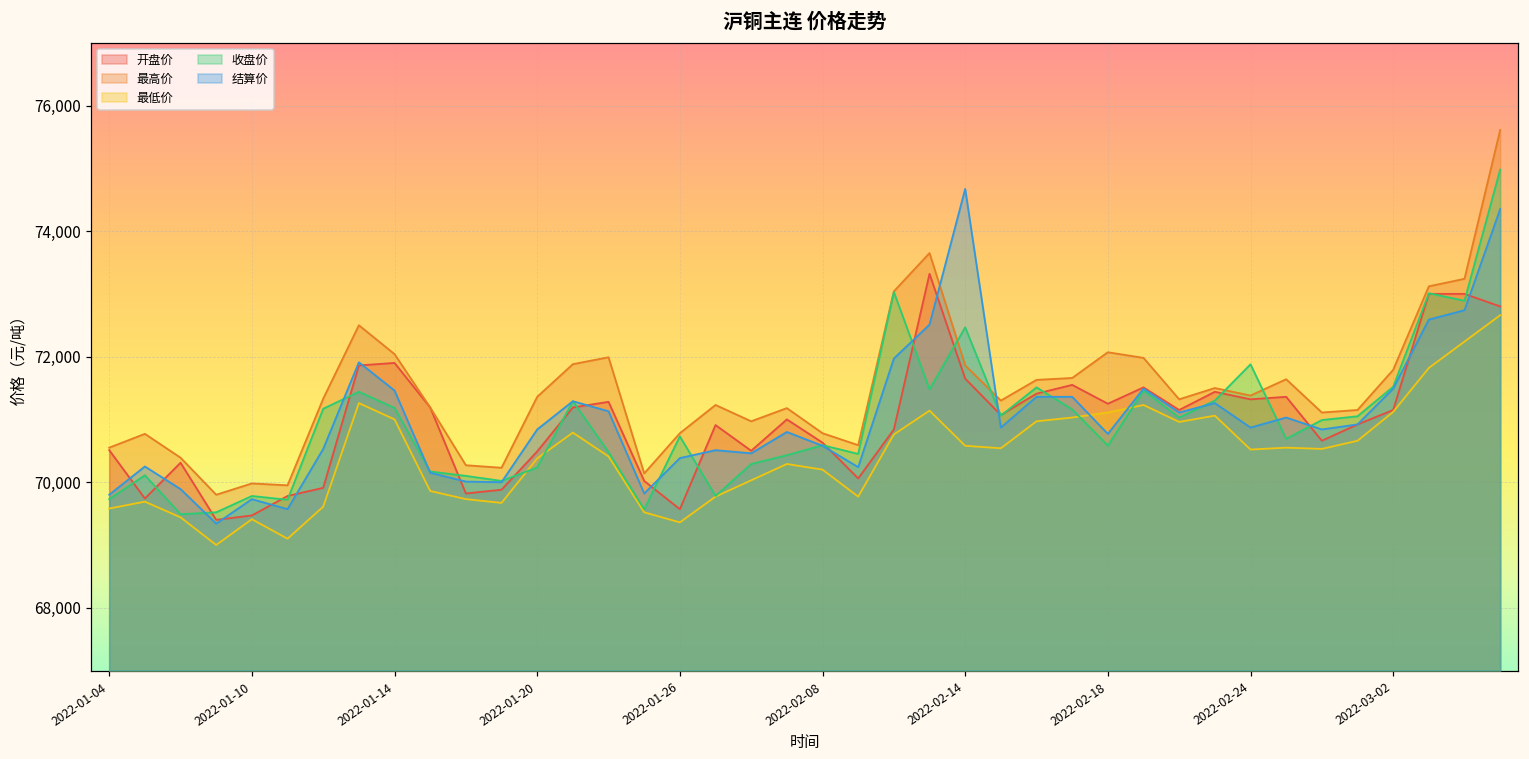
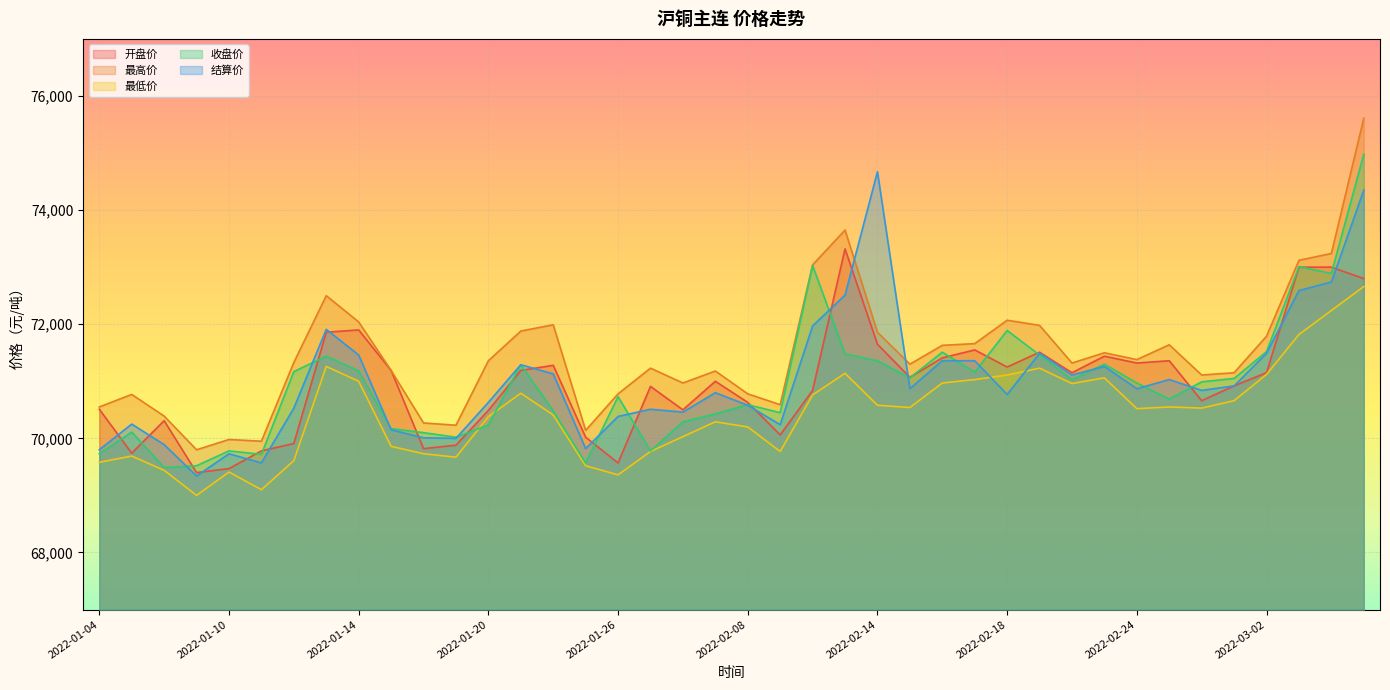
  {
    "收盘价": {
      "2022-01-04": "69,700",
      "2022-01-10": "69,800",
      "2022-01-14": "71,200",
      "2022-01-20": "70,200",
      "2022-01-26": "70,700",
-     "2022-02-14": "72,500",
-     "2022-02-18": "70,600",
-     "2022-02-24": "71,900"
+     "2022-02-14": "71,400",
+     "2022-02-18": "71,900",
+     "2022-02-24": "71,000"
    },
    "结算价": {
      "2022-01-04": "69,800",
      "2022-01-10": "69,700",
      "2022-01-14": "71,500",
-     "2022-01-20": "70,800",
+     "2022-01-20": "70,600",
      "2022-01-26": "70,400",
      "2022-02-14": "74,700",
      "2022-02-18": "70,800",
      "2022-02-24": "70,900"
    }
  }
